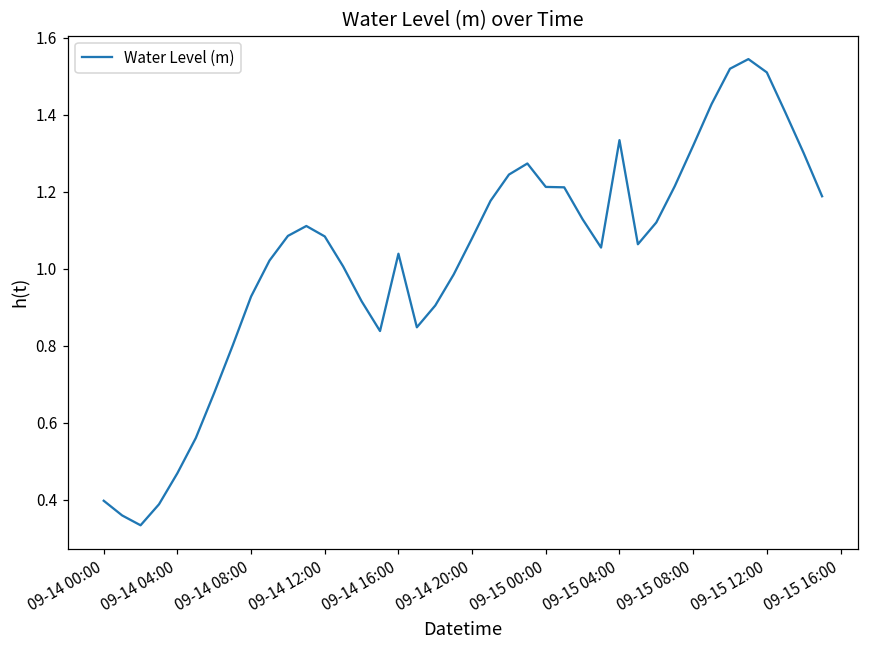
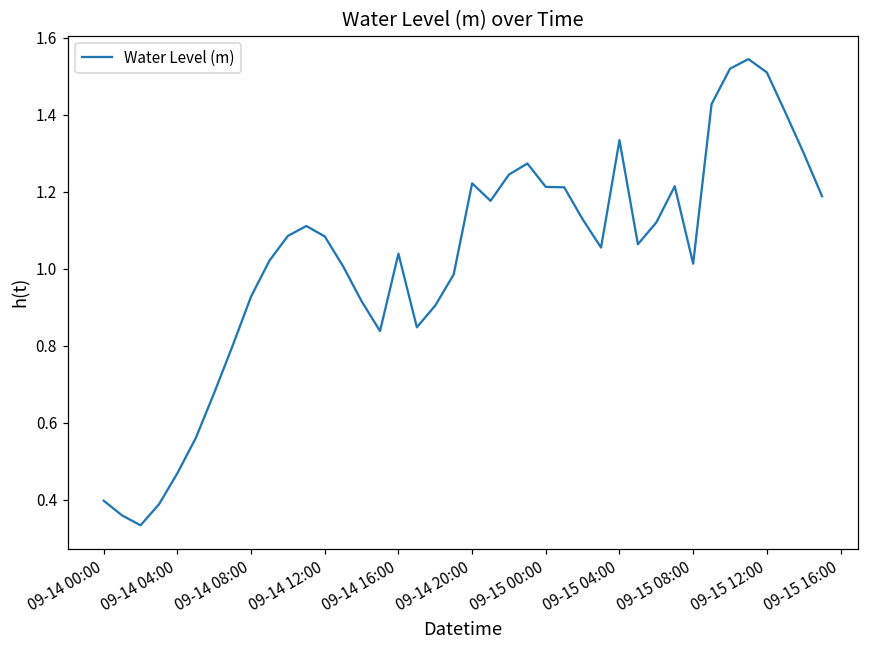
  {
    "09-14 00:00": 0.40,
    "09-14 04:00": 0.47,
    "09-14 08:00": 0.93,
    "09-14 12:00": 1.08,
    "09-14 16:00": 1.04,
-   "09-14 20:00": 1.08,
+   "09-14 20:00": 1.22,
    "09-15 00:00": 1.21,
    "09-15 04:00": 1.33,
-   "09-15 08:00": 1.32,
+   "09-15 08:00": 1.01,
    "09-15 12:00": 1.51
  }
